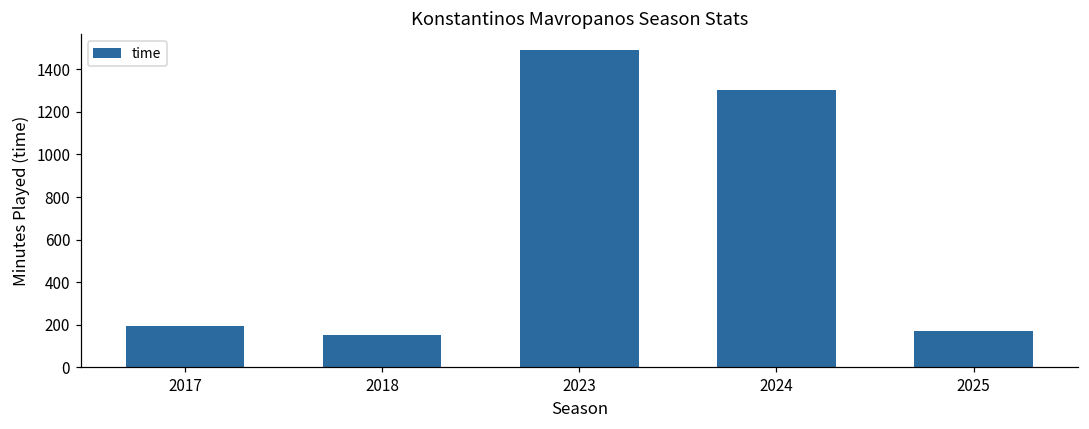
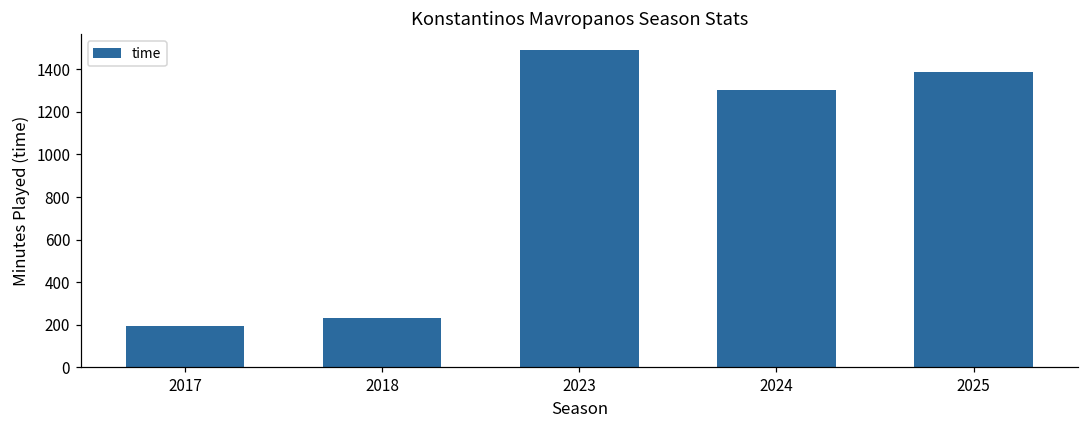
  {
    "2017": 190,
-   "2018": 150,
+   "2018": 230,
    "2023": 1490,
    "2024": 1310,
-   "2025": 170
+   "2025": 1390
  }
